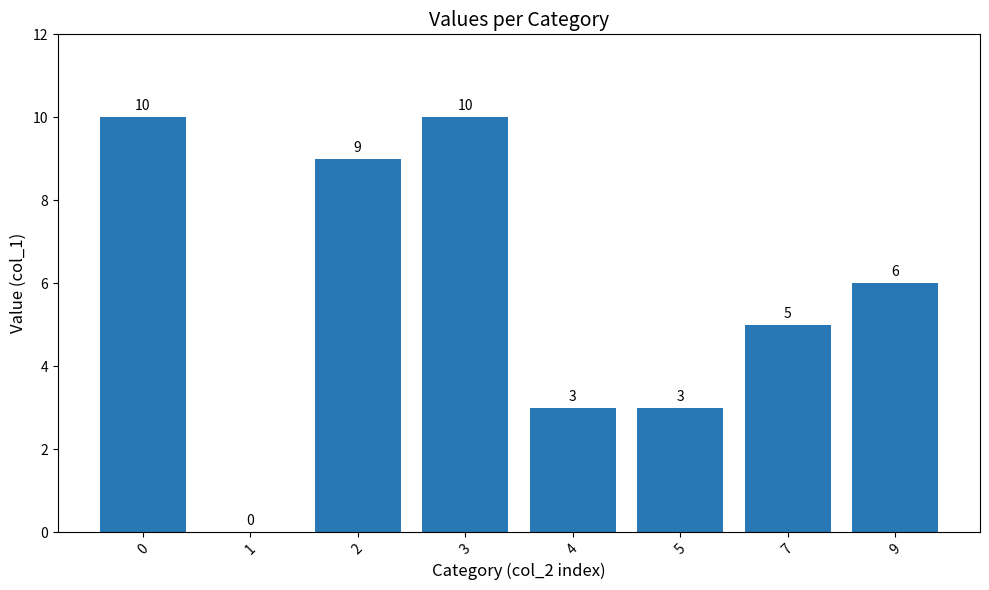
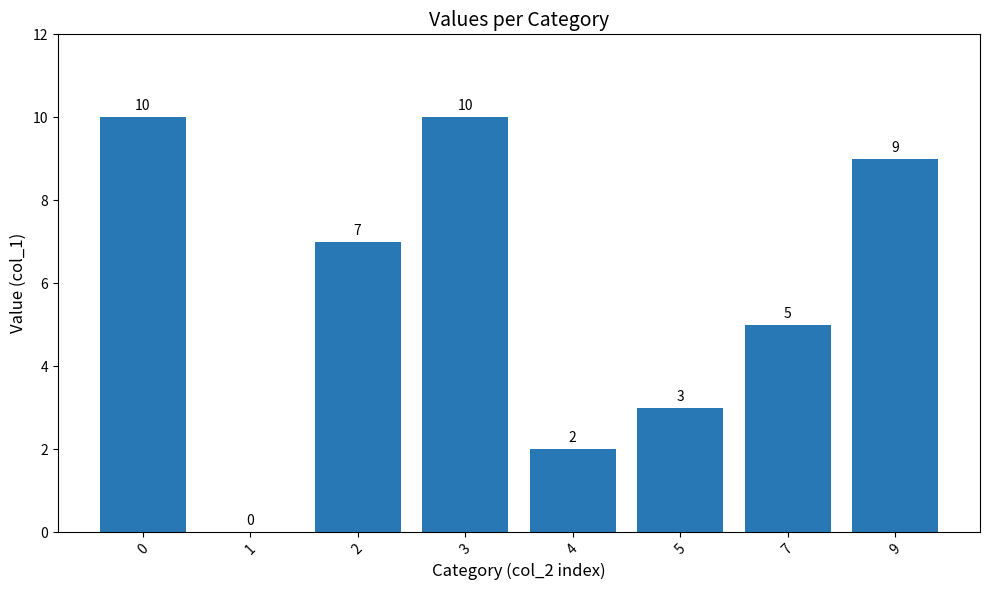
  {
    "0": 10,
    "1": 0,
-   "2": 9,
+   "2": 7,
    "3": 10,
-   "4": 3,
+   "4": 2,
    "5": 3,
    "7": 5,
-   "9": 6
+   "9": 9
  }
